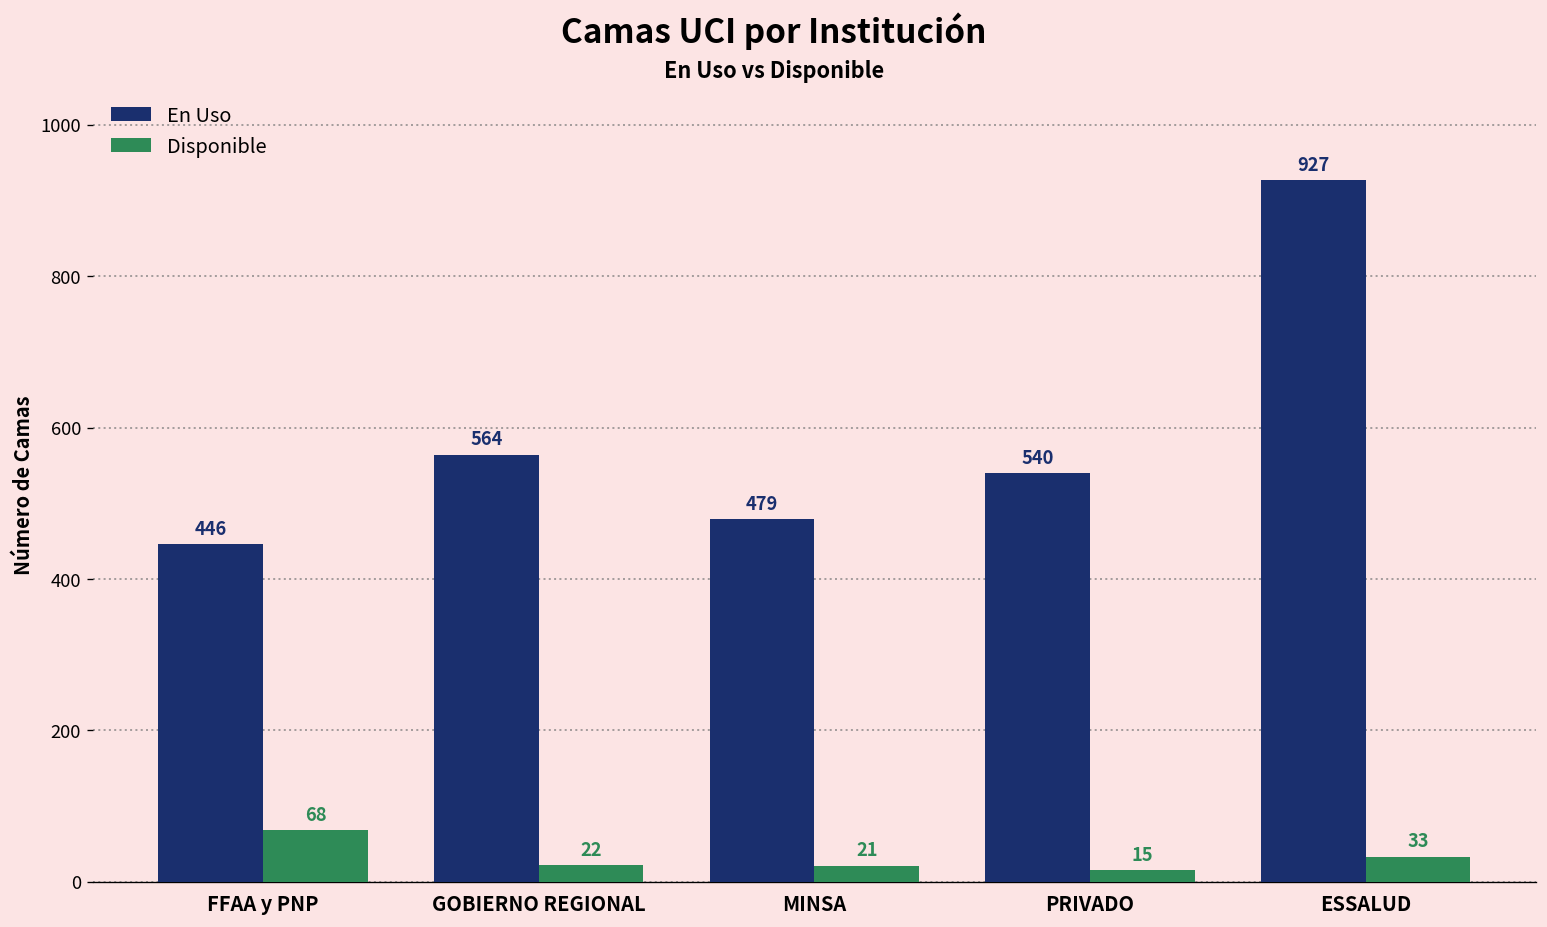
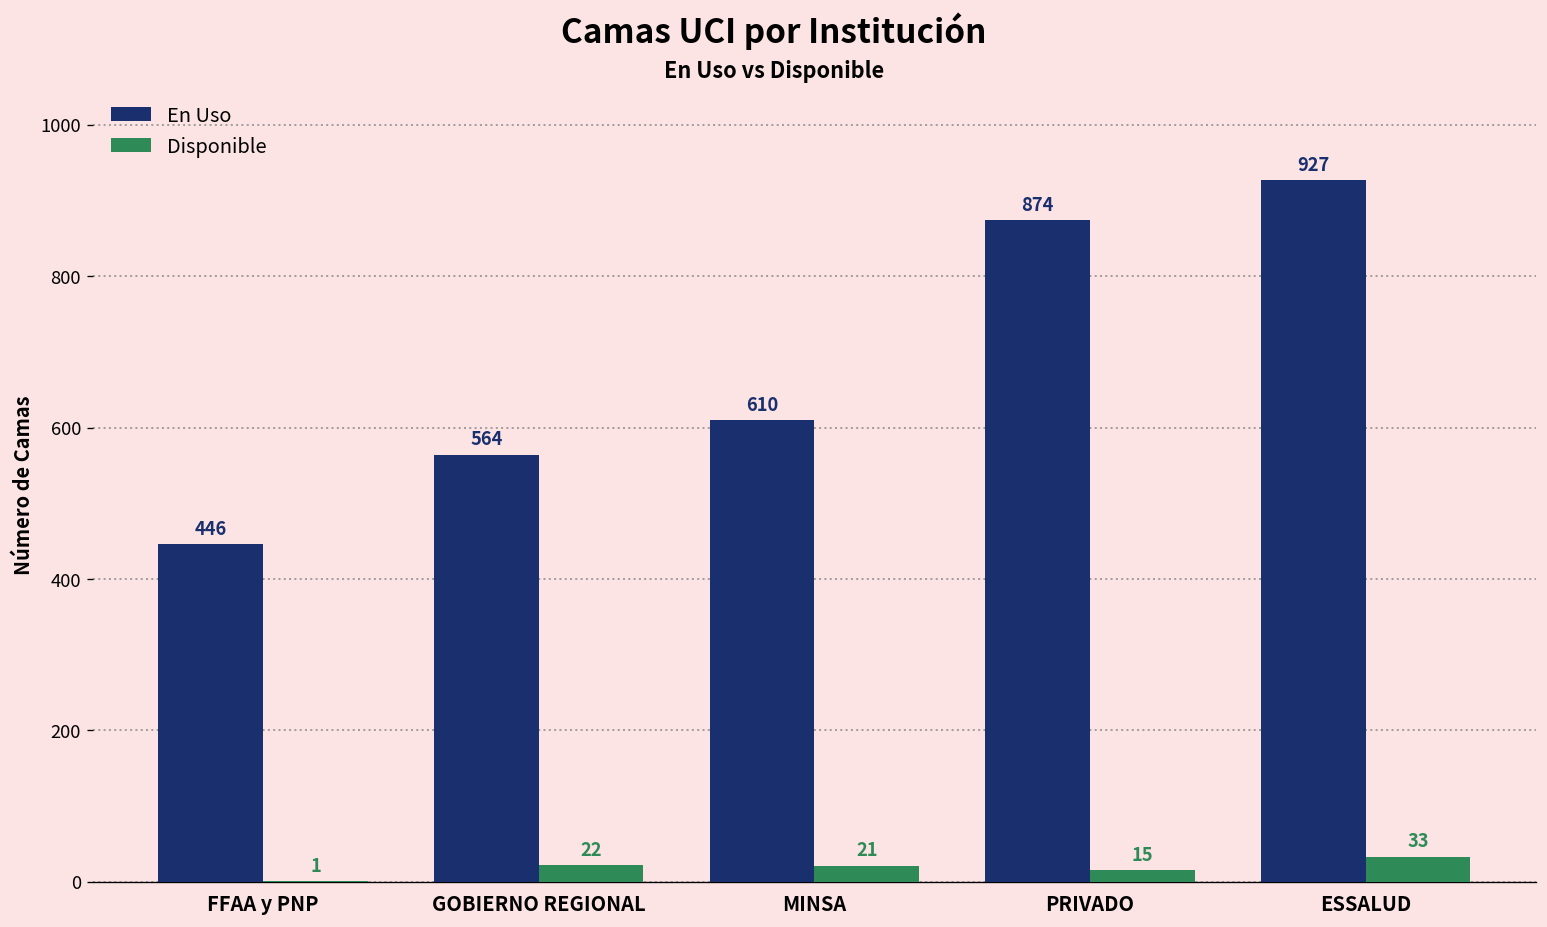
  {
    "En Uso": {
      "FFAA y PNP": 446,
      "GOBIERNO REGIONAL": 564,
-     "MINSA": 479,
-     "PRIVADO": 540,
+     "MINSA": 610,
+     "PRIVADO": 874,
      "ESSALUD": 927
    },
    "Disponible": {
-     "FFAA y PNP": 68,
+     "FFAA y PNP": 1,
      "GOBIERNO REGIONAL": 22,
      "MINSA": 21,
      "PRIVADO": 15,
      "ESSALUD": 33
    }
  }
